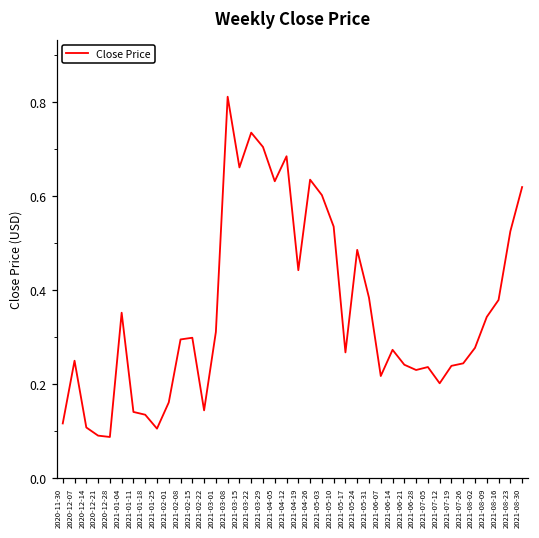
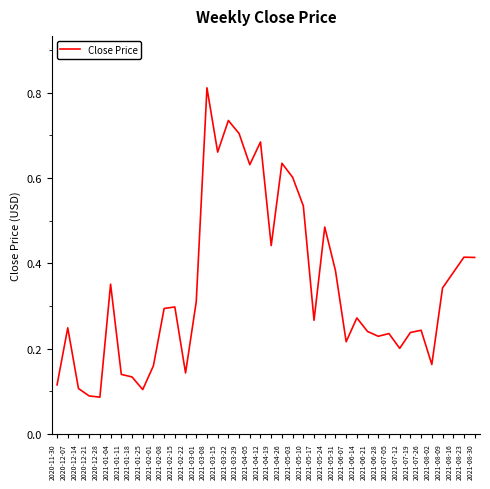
  {
    "2020-11-30": 0.12,
    "2020-12-07": 0.25,
    "2020-12-14": 0.11,
    "2020-12-21": 0.09,
    "2020-12-28": 0.09,
    "2021-01-04": 0.35,
    "2021-01-11": 0.14,
    "2021-01-18": 0.13,
    "2021-01-25": 0.10,
    "2021-02-01": 0.16,
    "2021-02-08": 0.29,
    "2021-02-15": 0.30,
    "2021-02-22": 0.14,
    "2021-03-01": 0.31,
    "2021-03-08": 0.81,
    "2021-03-15": 0.66,
    "2021-03-22": 0.73,
    "2021-03-29": 0.70,
    "2021-04-05": 0.63,
    "2021-04-12": 0.68,
    "2021-04-19": 0.44,
    "2021-04-26": 0.63,
    "2021-05-03": 0.60,
    "2021-05-10": 0.53,
    "2021-05-17": 0.27,
    "2021-05-24": 0.49,
    "2021-05-31": 0.38,
    "2021-06-07": 0.22,
    "2021-06-14": 0.27,
    "2021-06-21": 0.24,
    "2021-06-28": 0.23,
    "2021-07-05": 0.24,
    "2021-07-12": 0.20,
    "2021-07-19": 0.24,
    "2021-07-26": 0.24,
-   "2021-08-02": 0.28,
+   "2021-08-02": 0.16,
    "2021-08-09": 0.34,
    "2021-08-16": 0.38,
-   "2021-08-23": 0.52,
-   "2021-08-30": 0.62
+   "2021-08-23": 0.41,
+   "2021-08-30": 0.41
  }
